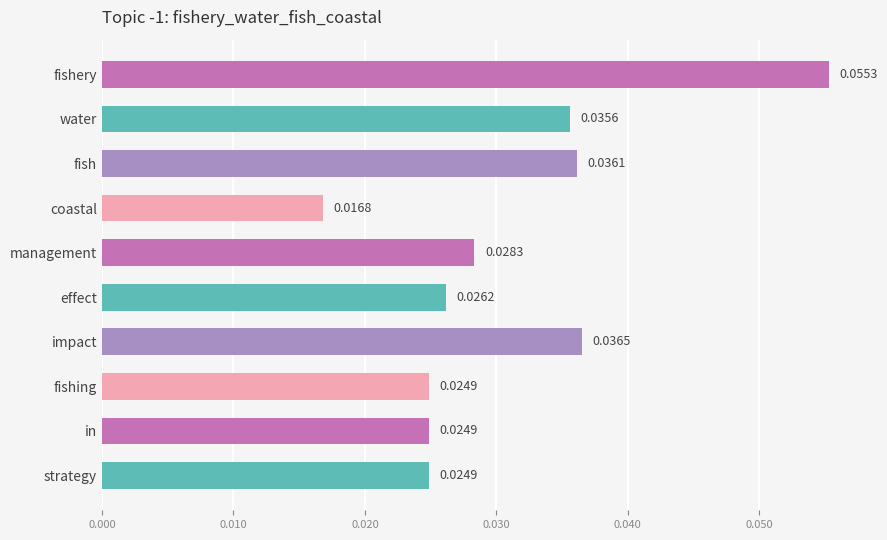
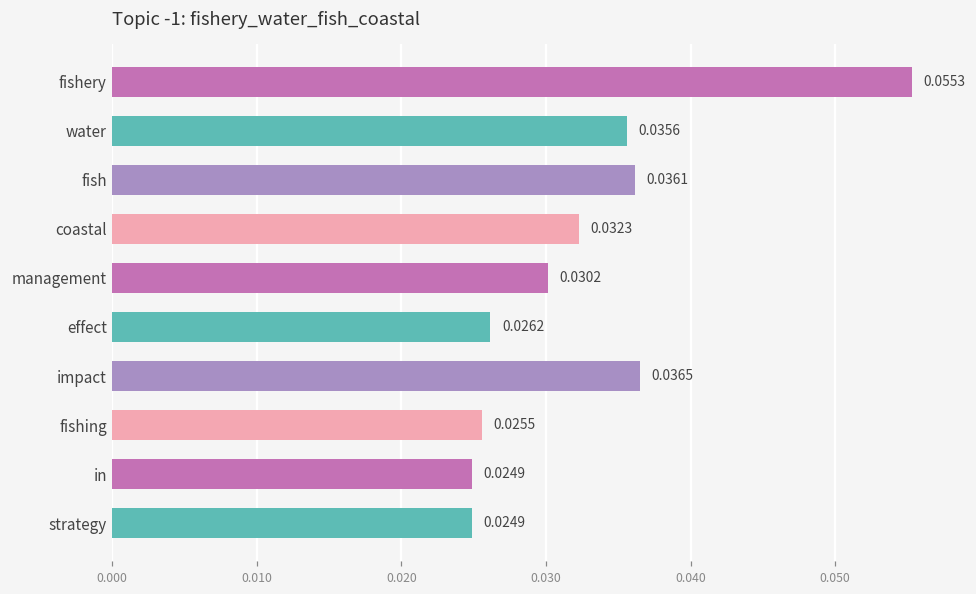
  {
    "fishery": 0.0553,
    "water": 0.0356,
    "fish": 0.0361,
-   "coastal": 0.0168,
-   "management": 0.0283,
+   "coastal": 0.0323,
+   "management": 0.0302,
    "effect": 0.0262,
    "impact": 0.0365,
-   "fishing": 0.0249,
+   "fishing": 0.0255,
    "in": 0.0249,
    "strategy": 0.0249
  }
